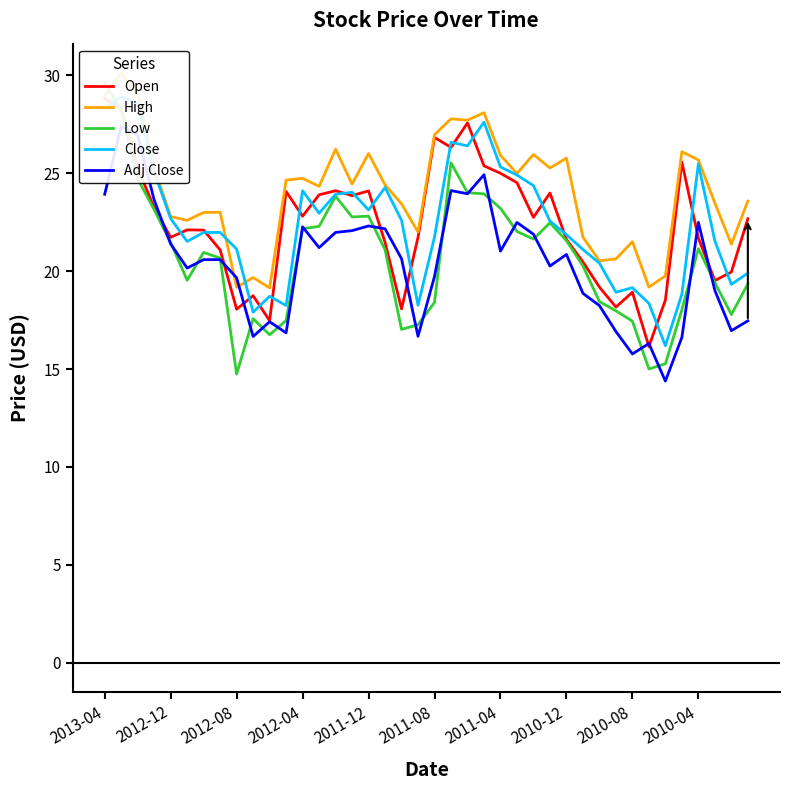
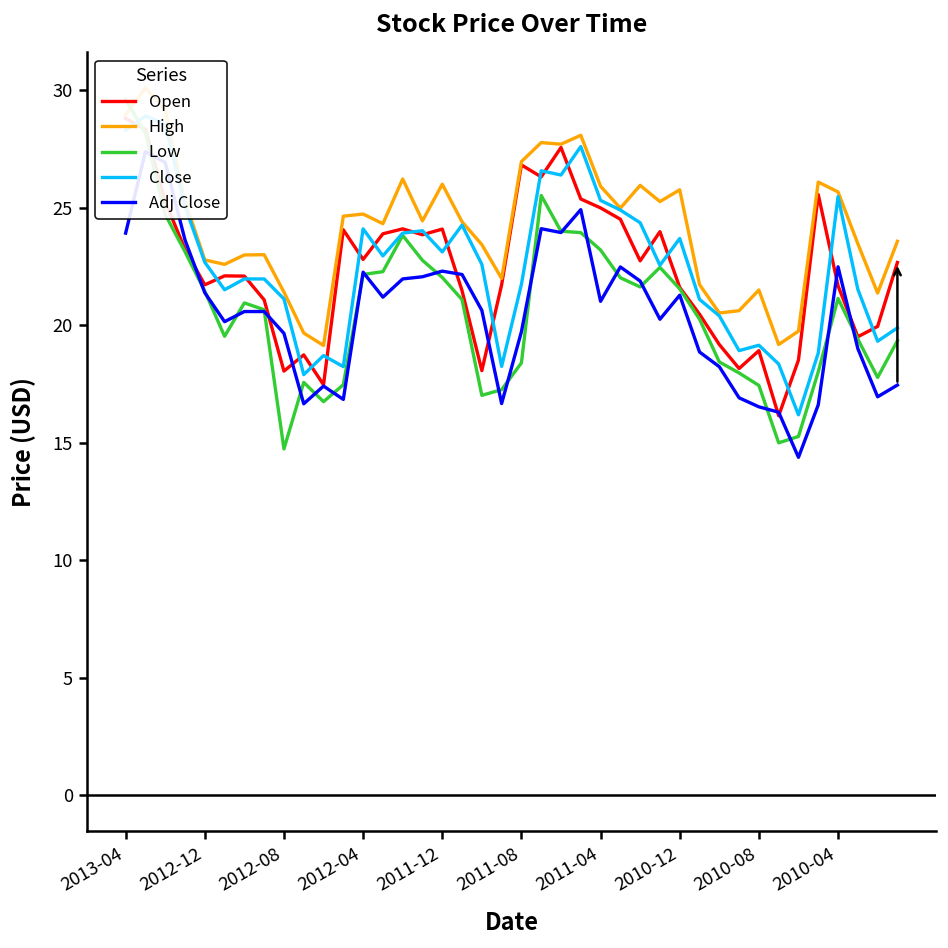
  {
    "Open": {
      "2012-12": 21.7,
      "2012-08": 18.0,
      "2012-04": 22.8,
      "2011-12": 24.1,
      "2011-08": 26.8,
      "2011-04": 25.0,
      "2010-08": 18.9,
      "2010-04": 21.7
    },
    "High": {
-     "2012-08": 19.2,
+     "2012-08": 21.4,
      "2012-04": 24.7,
      "2011-12": 26.0,
      "2011-08": 27.0,
      "2011-04": 25.9,
      "2010-12": 25.8,
      "2010-08": 21.5,
      "2010-04": 25.7
    },
    "Low": {
      "2012-08": 14.7,
-     "2011-12": 22.8,
+     "2011-12": 22.0,
      "2011-08": 18.4,
      "2011-04": 23.2,
      "2010-08": 17.4,
      "2010-04": 21.1
    },
    "Close": {
      "2012-08": 21.1,
      "2012-04": 24.1,
      "2011-12": 23.1,
      "2011-08": 21.7,
      "2011-04": 25.3,
-     "2010-12": 21.9,
+     "2010-12": 23.7,
      "2010-08": 19.2,
      "2010-04": 25.5
    },
    "Adj Close": {
      "2013-04": 23.9,
      "2012-08": 19.7,
      "2011-12": 22.3,
      "2011-08": 19.7,
      "2011-04": 21.0,
-     "2010-12": 20.8,
-     "2010-08": 15.8,
+     "2010-12": 21.3,
+     "2010-08": 16.5,
      "2010-04": 22.5
    }
  }
